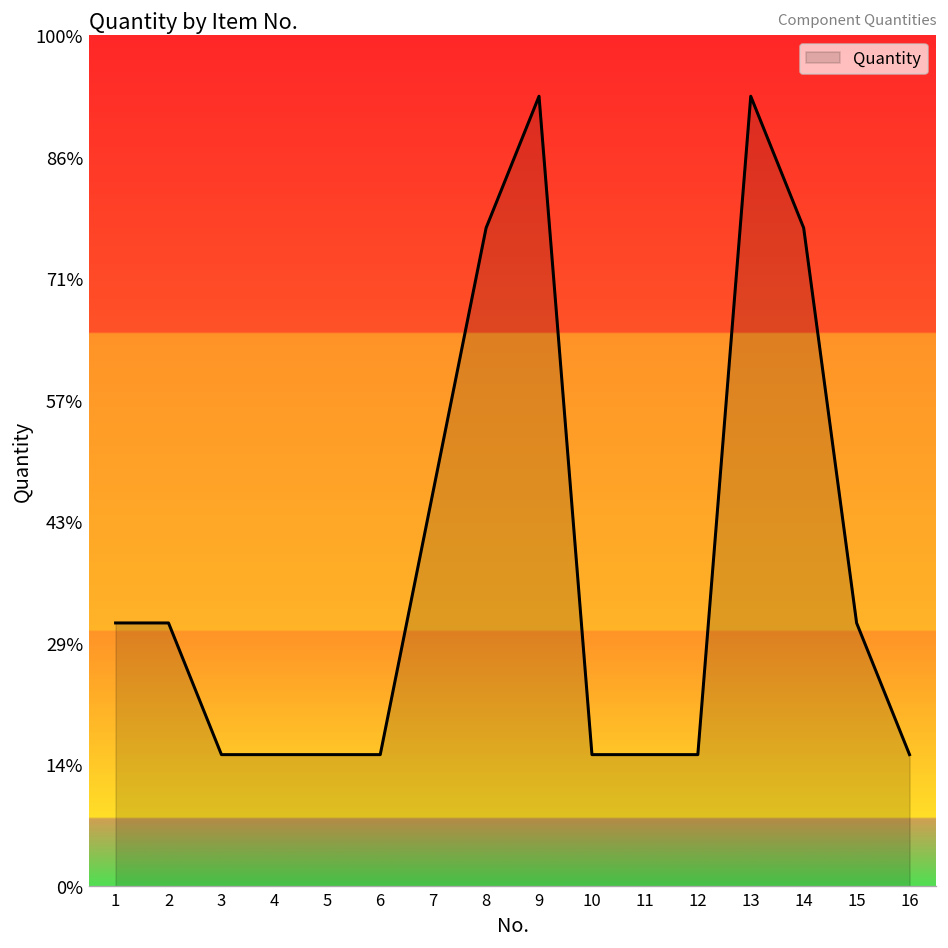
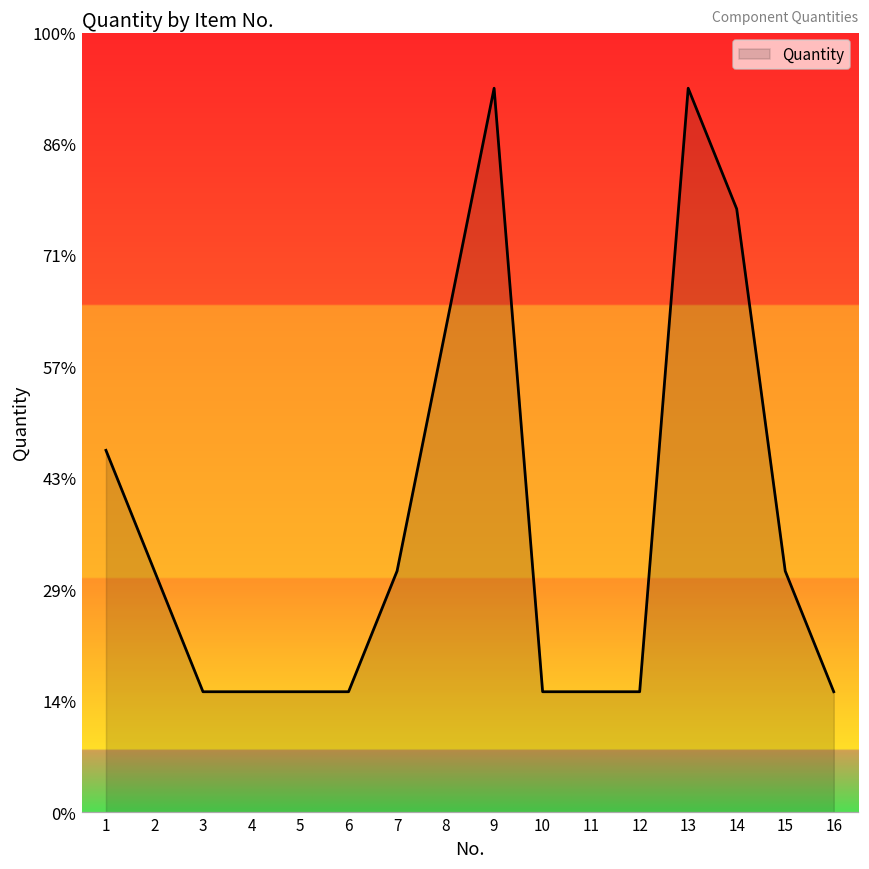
  {
-   "1": "31%",
+   "1": "46%",
    "2": "31%",
    "3": "15%",
    "4": "15%",
    "5": "15%",
    "6": "15%",
-   "7": "46%",
-   "8": "77%",
+   "7": "31%",
+   "8": "62%",
    "9": "93%",
    "10": "15%",
    "11": "15%",
    "12": "15%",
    "13": "93%",
    "14": "77%",
    "15": "31%",
    "16": "15%"
  }
